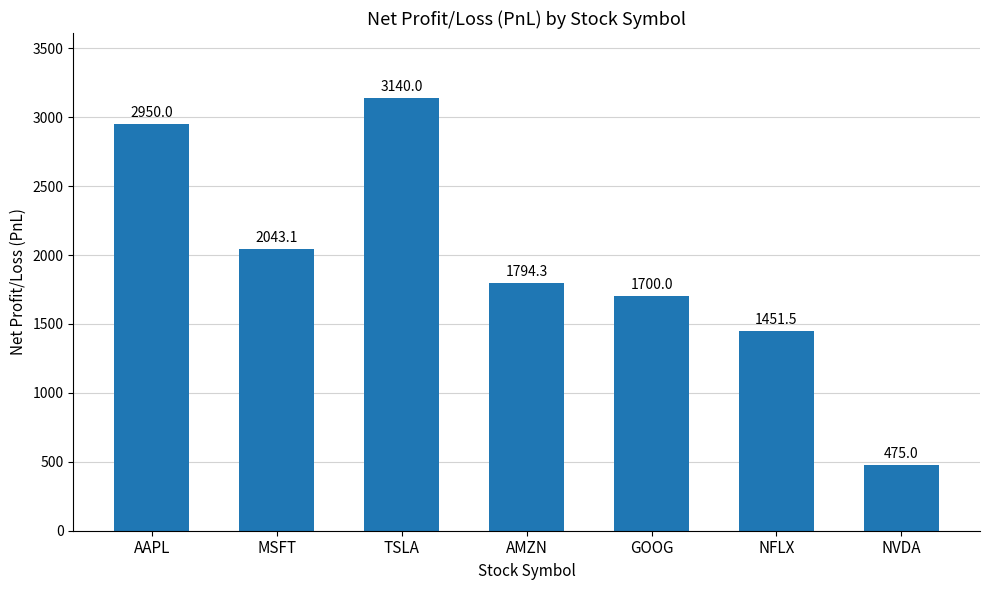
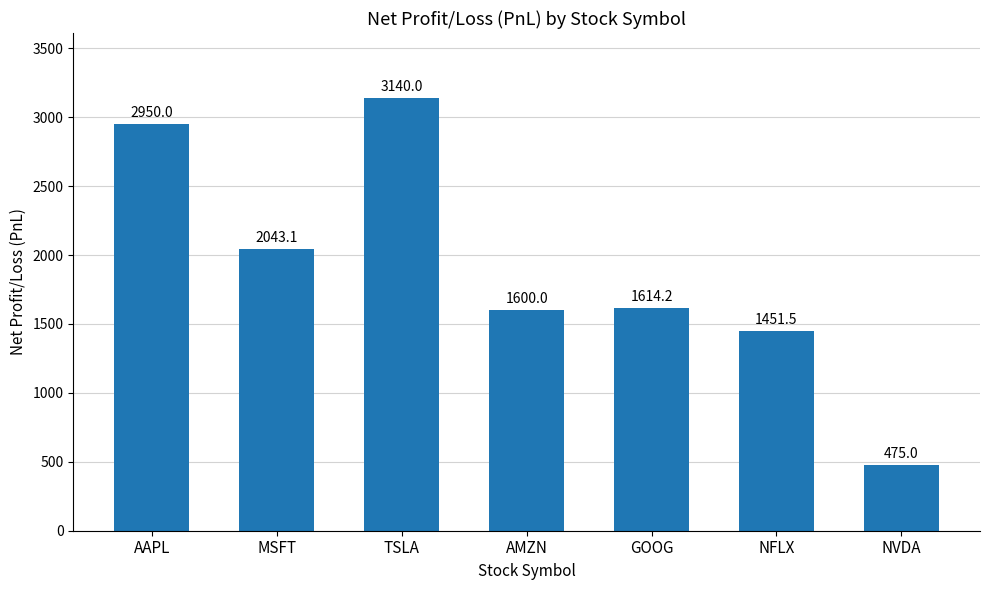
  {
    "AAPL": 2950.0,
    "MSFT": 2043.1,
    "TSLA": 3140.0,
-   "AMZN": 1794.3,
-   "GOOG": 1700.0,
+   "AMZN": 1600.0,
+   "GOOG": 1614.2,
    "NFLX": 1451.5,
    "NVDA": 475.0
  }
